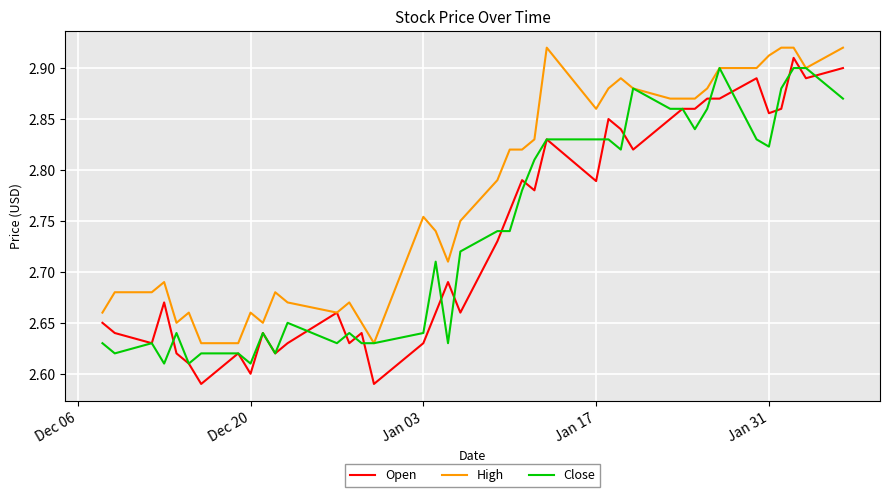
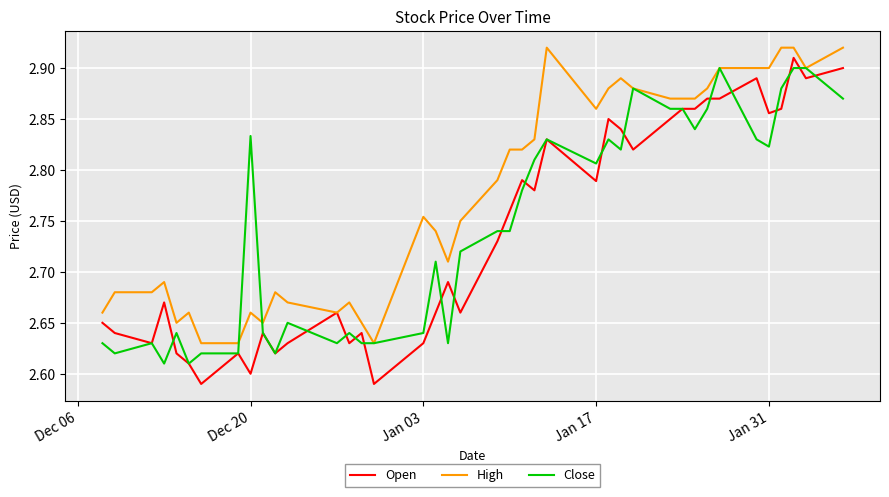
  {
    "Open": {
      "Dec 20": 2.600,
      "Jan 03": 2.630,
      "Jan 17": 2.789,
      "Jan 31": 2.856
    },
    "High": {
      "Dec 20": 2.660,
      "Jan 03": 2.754,
      "Jan 17": 2.860,
-     "Jan 31": 2.912
+     "Jan 31": 2.900
    },
    "Close": {
-     "Dec 20": 2.610,
+     "Dec 20": 2.833,
      "Jan 03": 2.640,
-     "Jan 17": 2.830,
+     "Jan 17": 2.806,
      "Jan 31": 2.823
    }
  }
